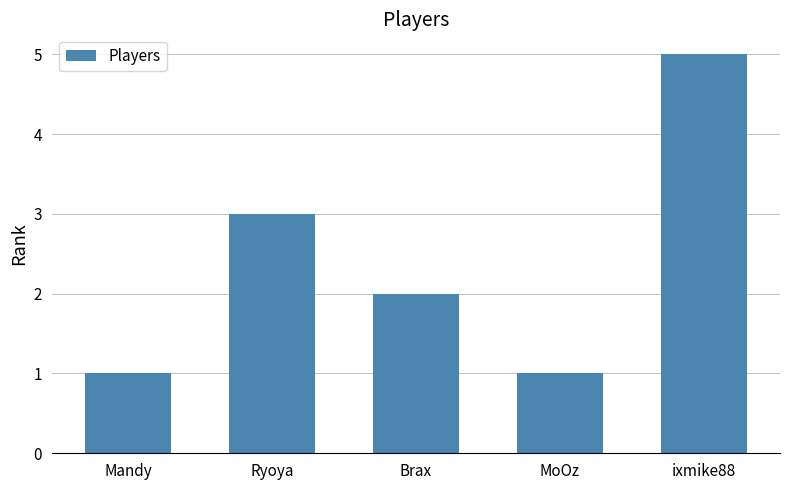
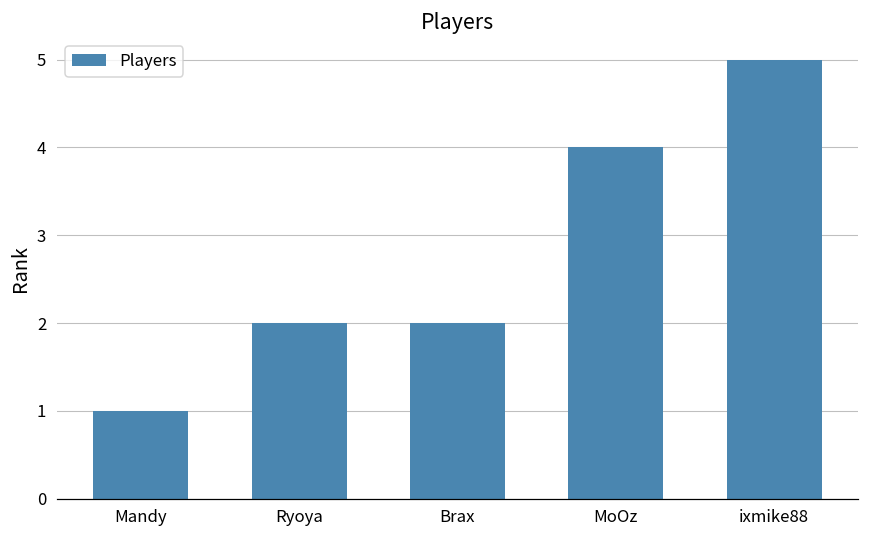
  {
    "Mandy": 1,
-   "Ryoya": 3,
+   "Ryoya": 2,
    "Brax": 2,
-   "MoOz": 1,
+   "MoOz": 4,
    "ixmike88": 5
  }
